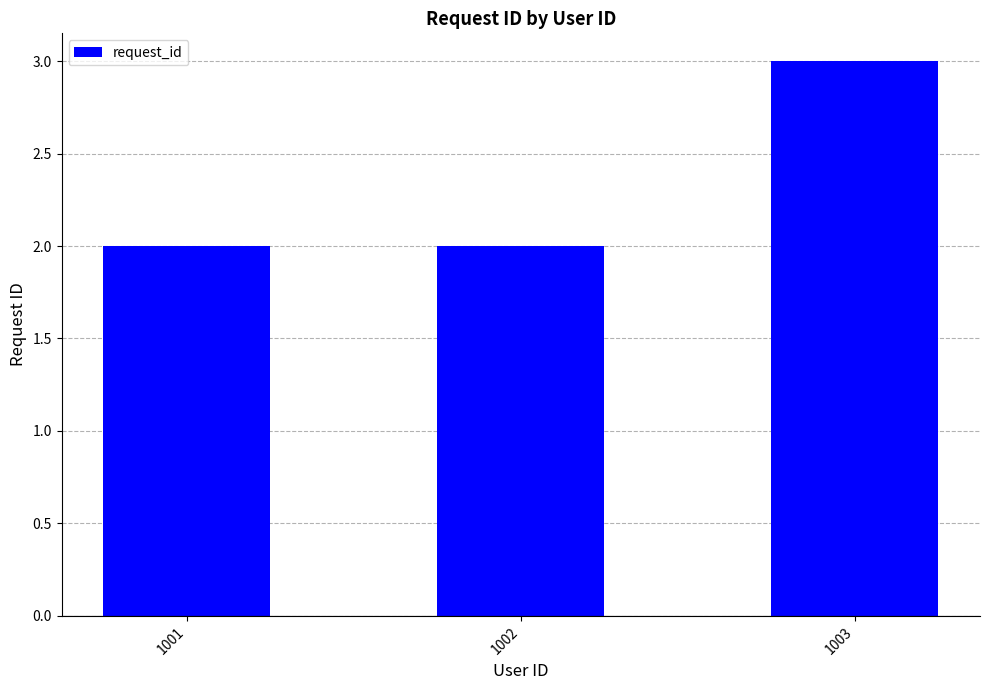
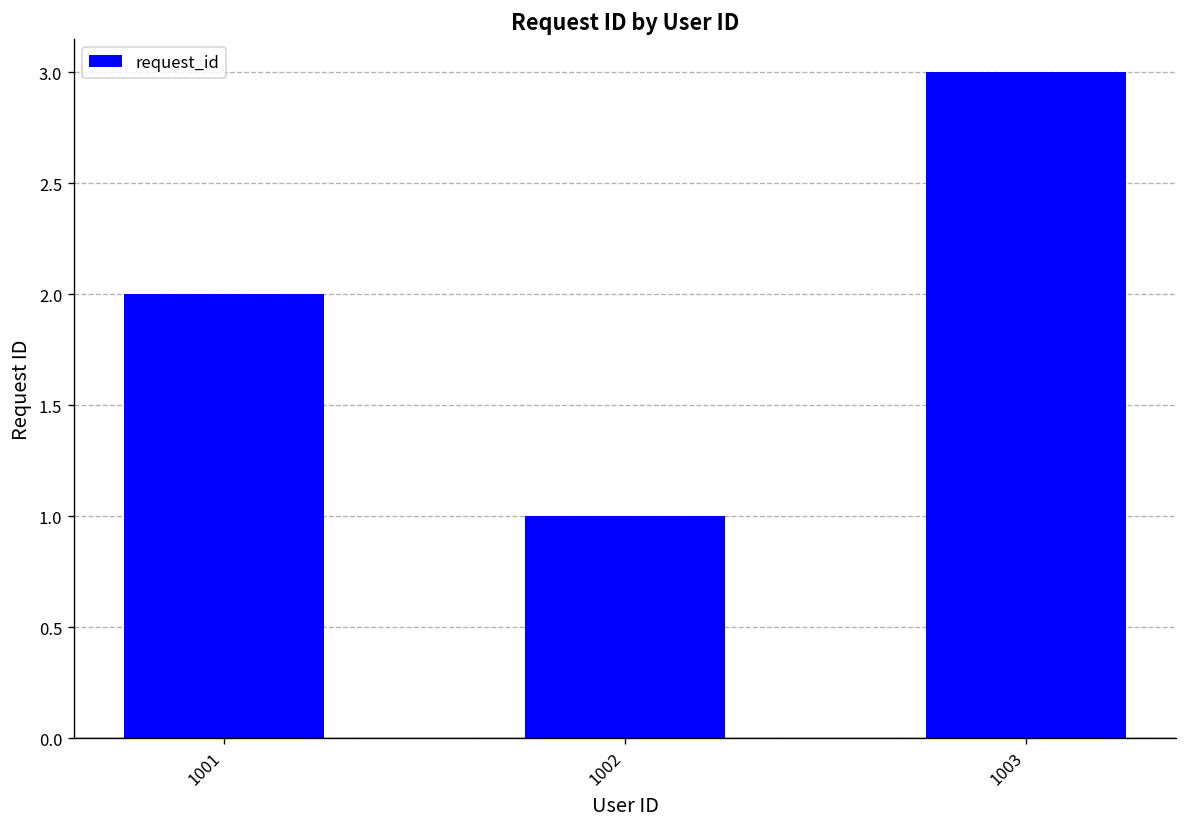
  {
    "1001": 2,
-   "1002": 2,
+   "1002": 1,
    "1003": 3
  }
